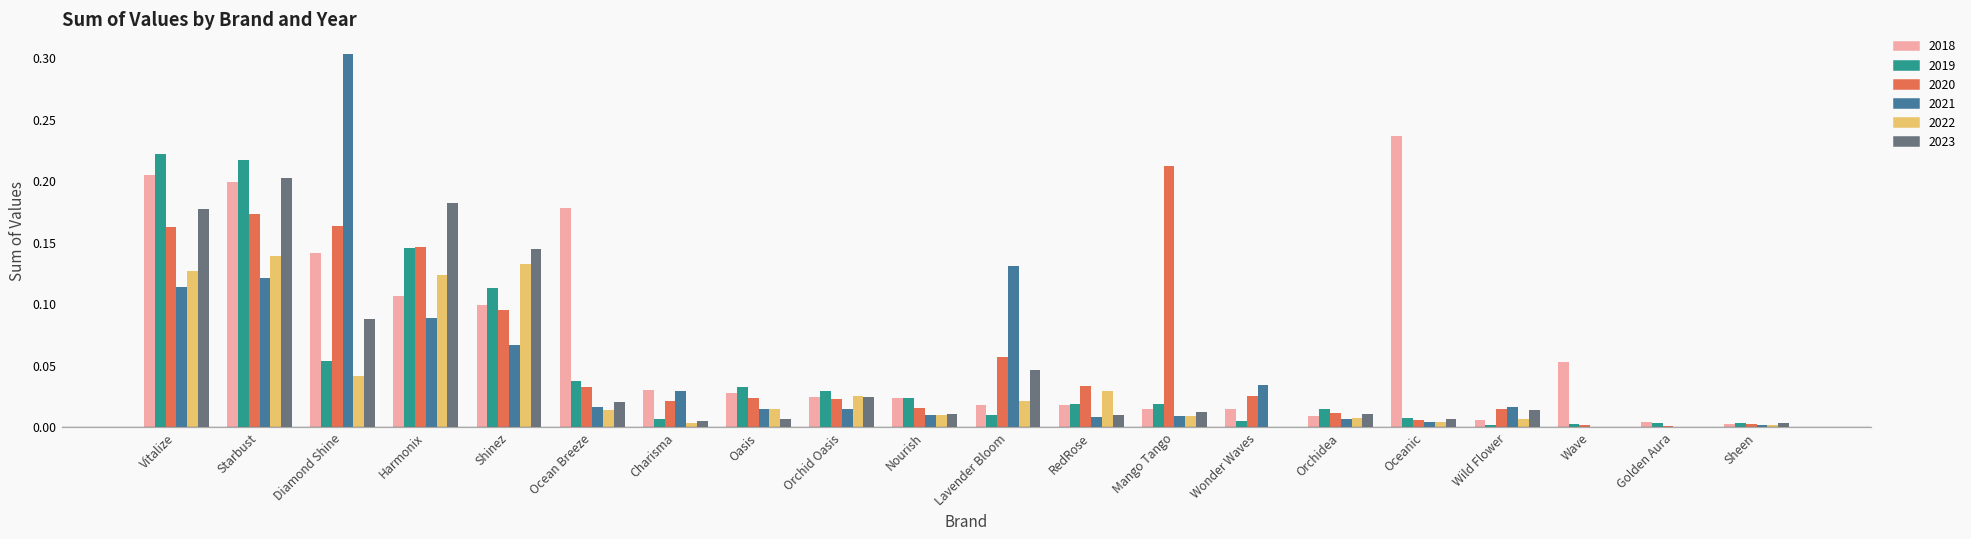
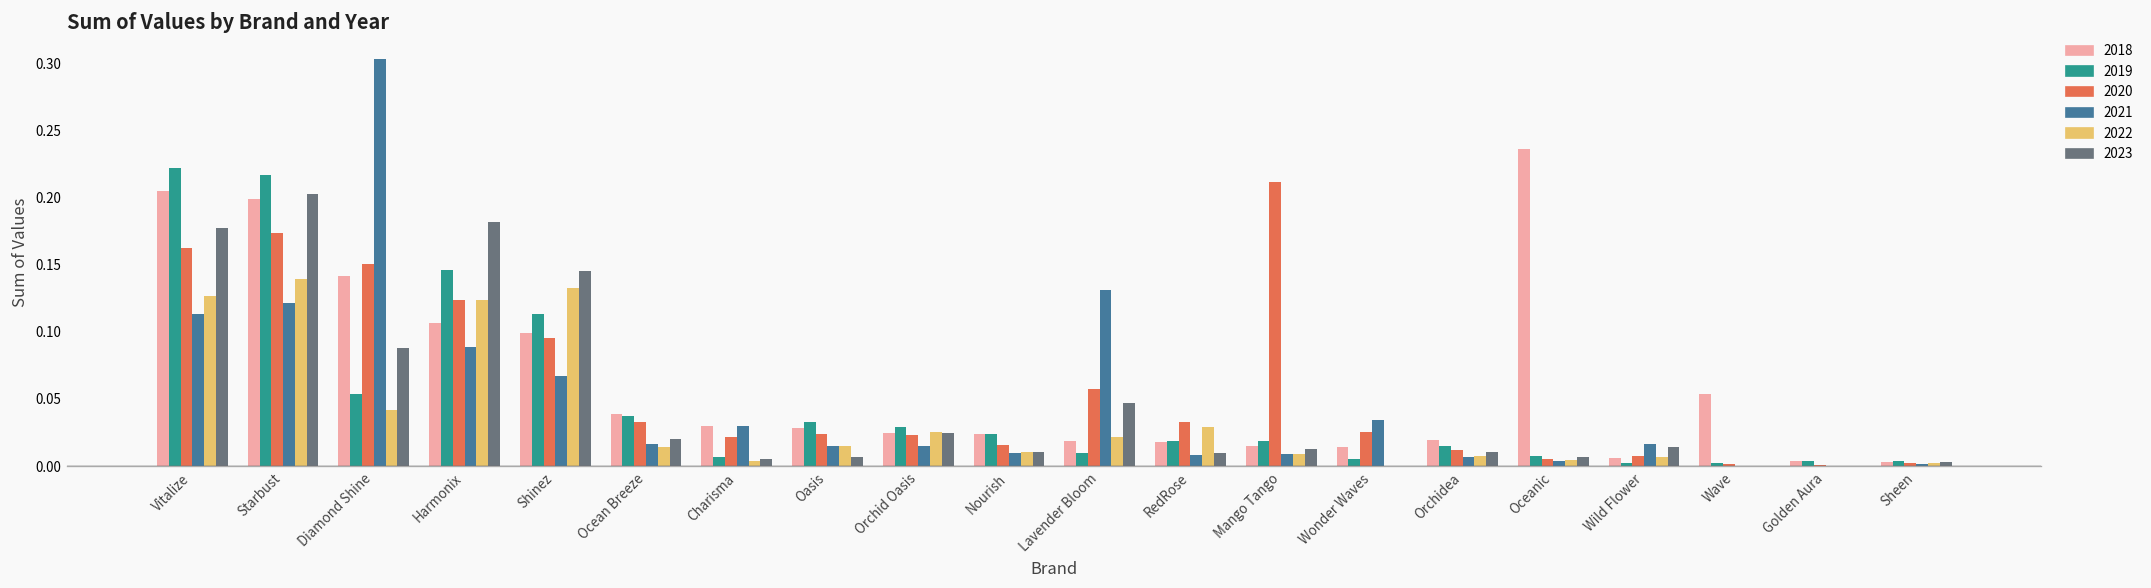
  {
    "2018": {
      "Vitalize": 0.205,
      "Starbust": 0.199,
      "Diamond Shine": 0.141,
      "Harmonix": 0.106,
      "Shinez": 0.099,
-     "Ocean Breeze": 0.178,
+     "Ocean Breeze": 0.039,
      "Charisma": 0.030,
      "Oasis": 0.028,
      "Orchid Oasis": 0.025,
      "Nourish": 0.024,
      "Lavender Bloom": 0.018,
      "RedRose": 0.018,
      "Mango Tango": 0.015,
      "Wonder Waves": 0.014,
-     "Orchidea": 0.009,
+     "Orchidea": 0.019,
      "Oceanic": 0.236,
      "Wild Flower": 0.006,
      "Wave": 0.053,
      "Golden Aura": 0.004,
      "Sheen": 0.003
    },
    "2020": {
      "Vitalize": 0.163,
      "Starbust": 0.173,
-     "Diamond Shine": 0.164,
-     "Harmonix": 0.147,
+     "Diamond Shine": 0.151,
+     "Harmonix": 0.124,
      "Shinez": 0.096,
      "Ocean Breeze": 0.033,
      "Charisma": 0.021,
      "Oasis": 0.024,
      "Orchid Oasis": 0.023,
      "Nourish": 0.016,
      "Lavender Bloom": 0.057,
      "RedRose": 0.033,
      "Mango Tango": 0.212,
      "Wonder Waves": 0.026,
      "Orchidea": 0.012,
      "Oceanic": 0.006,
-     "Wild Flower": 0.015,
+     "Wild Flower": 0.007,
      "Sheen": 0.003
    },
    "2022": {
      "Vitalize": 0.127,
      "Starbust": 0.139,
      "Diamond Shine": 0.042,
      "Harmonix": 0.124,
      "Shinez": 0.132,
      "Ocean Breeze": 0.014,
      "Charisma": 0.004,
      "Oasis": 0.015,
      "Orchid Oasis": 0.025,
      "Nourish": 0.010,
      "Lavender Bloom": 0.022,
      "RedRose": 0.029,
      "Mango Tango": 0.009,
      "Orchidea": 0.008,
      "Oceanic": 0.004,
      "Wild Flower": 0.007
    }
  }
